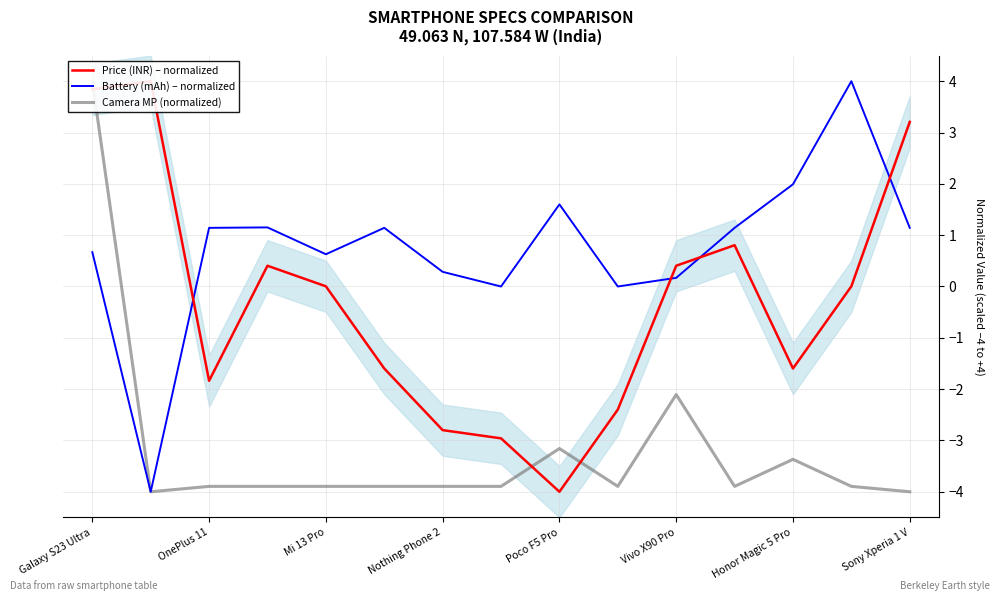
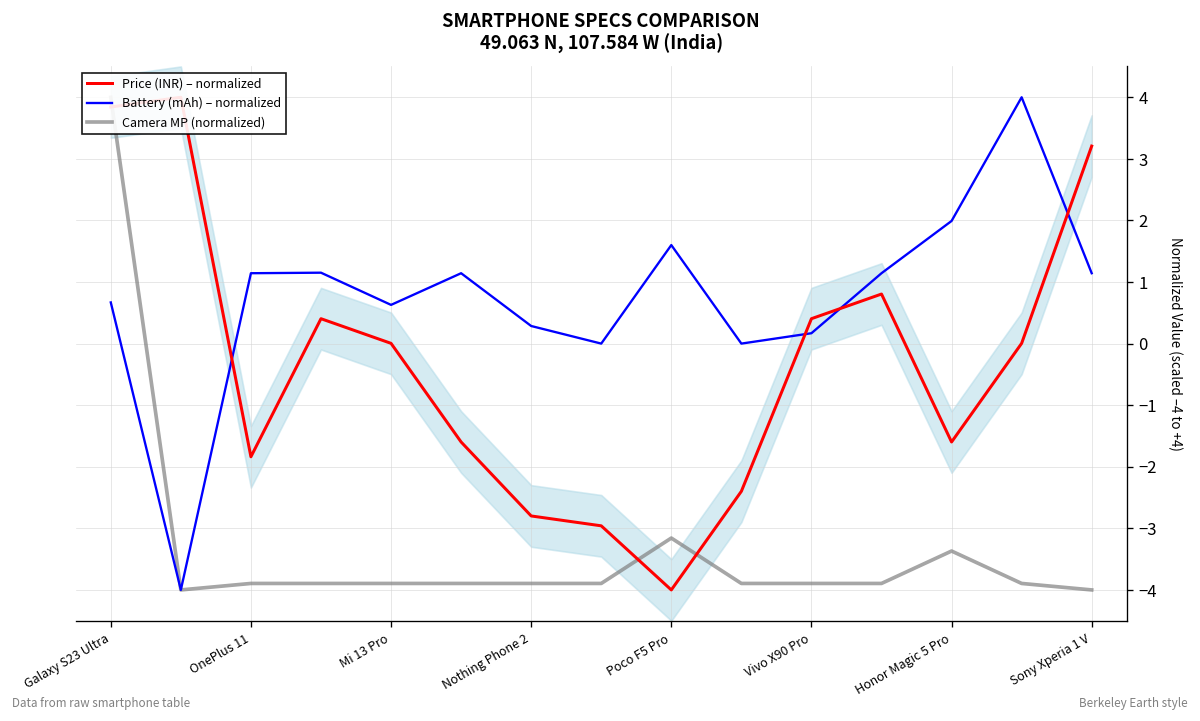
  {
    "Price (INR) – normalized": {
      "OnePlus 11": -1.8,
      "Mi 13 Pro": 0.0,
      "Nothing Phone 2": -2.8,
      "Poco F5 Pro": -4.0,
      "Vivo X90 Pro": 0.4,
      "Honor Magic 5 Pro": -1.6,
      "Sony Xperia 1 V": 3.2
    },
    "Battery (mAh) – normalized": {
      "Galaxy S23 Ultra": 0.7,
      "OnePlus 11": 1.1,
      "Mi 13 Pro": 0.6,
      "Nothing Phone 2": 0.3,
      "Poco F5 Pro": 1.6,
      "Vivo X90 Pro": 0.2,
      "Honor Magic 5 Pro": 2.0,
      "Sony Xperia 1 V": 1.1
    },
    "Camera MP (normalized)": {
      "OnePlus 11": -3.9,
      "Mi 13 Pro": -3.9,
      "Nothing Phone 2": -3.9,
      "Poco F5 Pro": -3.2,
-     "Vivo X90 Pro": -2.1,
+     "Vivo X90 Pro": -3.9,
      "Honor Magic 5 Pro": -3.4,
      "Sony Xperia 1 V": -4.0
    }
  }
